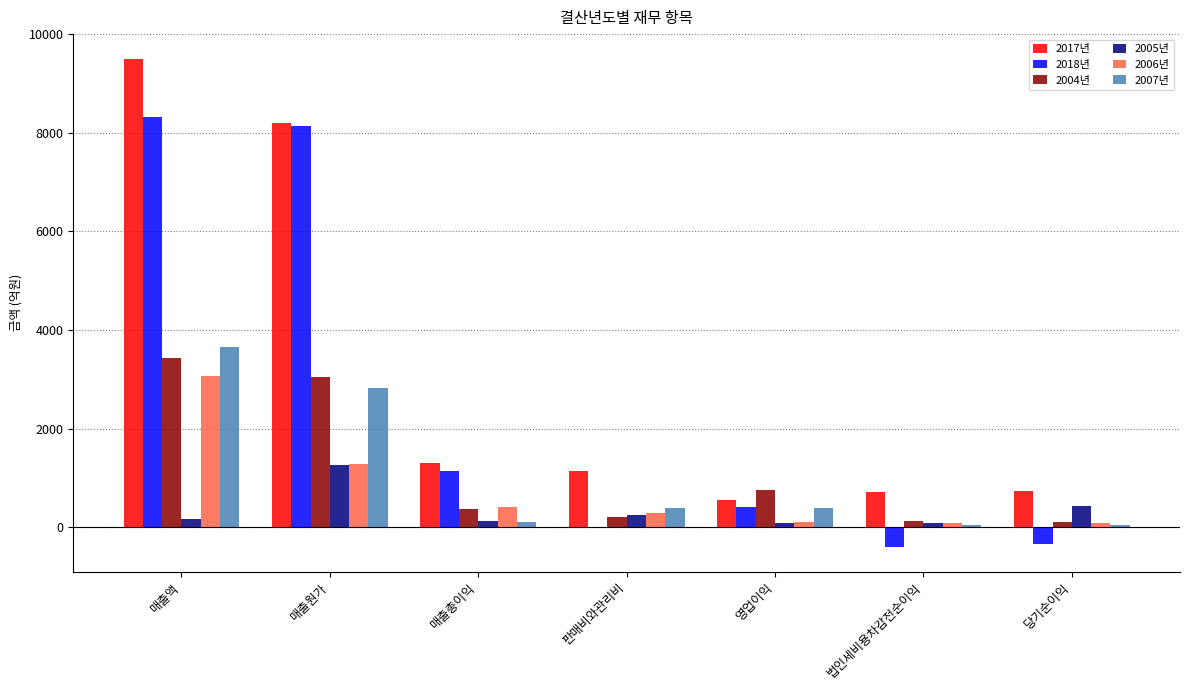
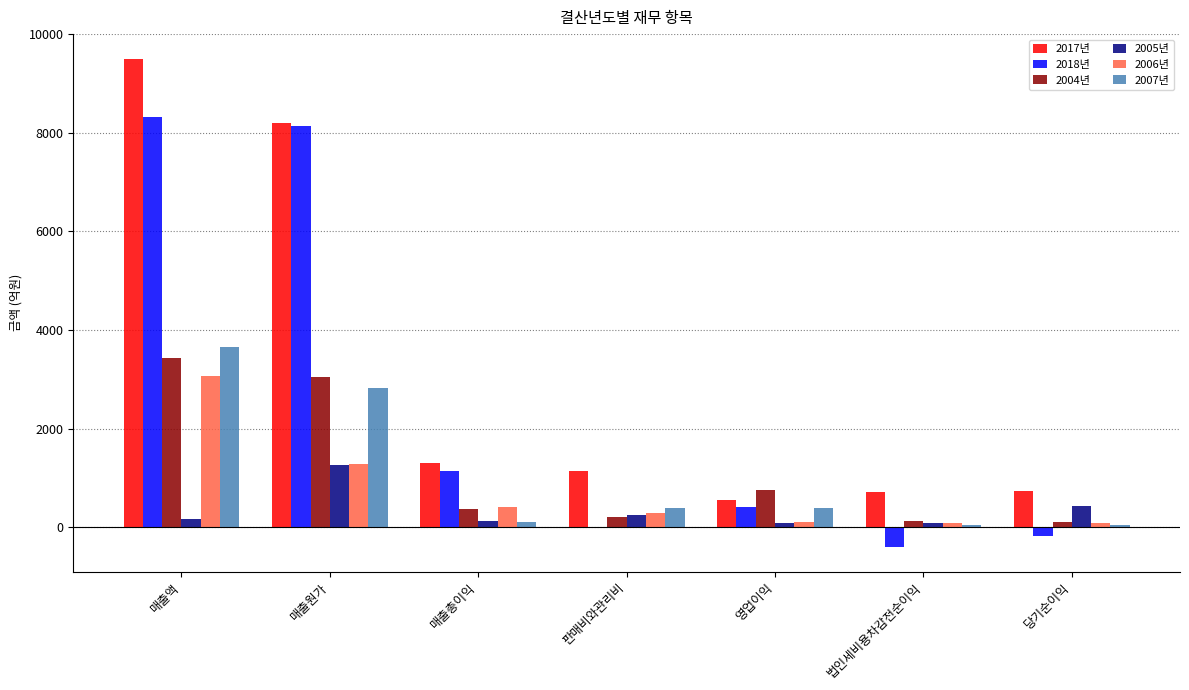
  {
    "2017년": {
      "매출액": 9500,
      "매출원가": 8200,
      "매출총이익": 1300,
      "판매비와관리비": 1100,
      "영업이익": 600,
      "법인세비용차감전순이익": 700,
      "당기순이익": 700
    },
    "2018년": {
      "매출액": 8300,
      "매출원가": 8100,
      "매출총이익": 1100,
      "판매비와관리비": 0,
      "영업이익": 400,
      "법인세비용차감전순이익": -400,
-     "당기순이익": -300
+     "당기순이익": -200
    },
    "2004년": {
      "매출액": 3400,
      "매출원가": 3100,
      "매출총이익": 400,
      "판매비와관리비": 200,
      "영업이익": 800,
      "법인세비용차감전순이익": 100,
      "당기순이익": 100
    },
    "2005년": {
      "매출액": 200,
      "매출원가": 1300,
      "매출총이익": 100,
      "판매비와관리비": 300,
      "영업이익": 100,
      "법인세비용차감전순이익": 100,
      "당기순이익": 400
    },
    "2006년": {
      "매출액": 3100,
      "매출원가": 1300,
      "매출총이익": 400,
      "판매비와관리비": 300,
      "영업이익": 100,
      "법인세비용차감전순이익": 100,
      "당기순이익": 100
    },
    "2007년": {
      "매출액": 3700,
      "매출원가": 2800,
      "매출총이익": 100,
      "판매비와관리비": 400,
      "영업이익": 400,
      "법인세비용차감전순이익": 100
    }
  }
